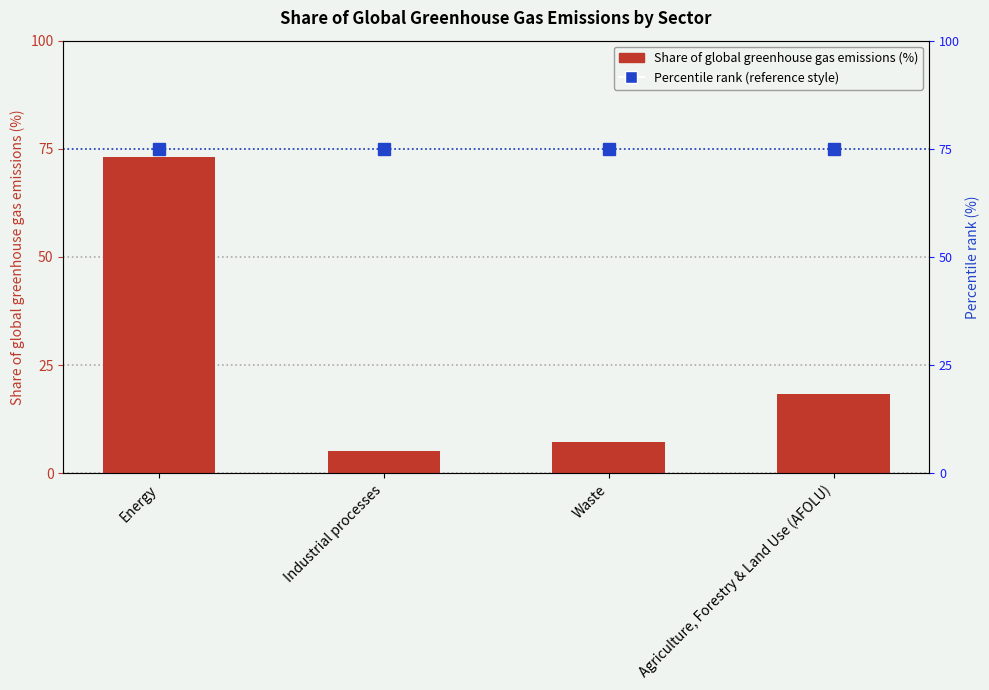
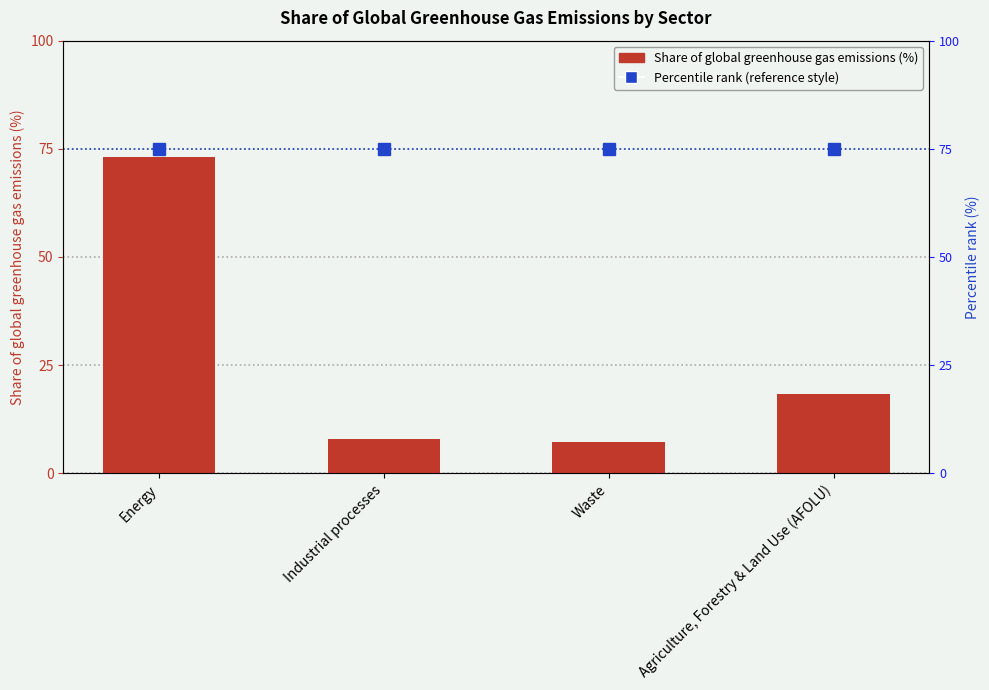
  {
    "Share of global greenhouse gas emissions (%)": {
      "Energy": 73,
-     "Industrial processes": 5,
+     "Industrial processes": 8,
      "Waste": 7,
      "Agriculture, Forestry & Land Use (AFOLU)": 18
    }
  }
